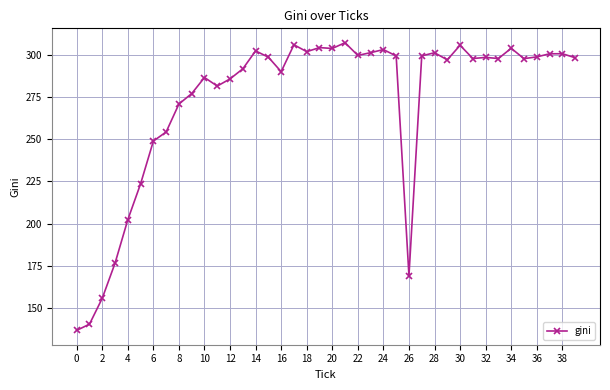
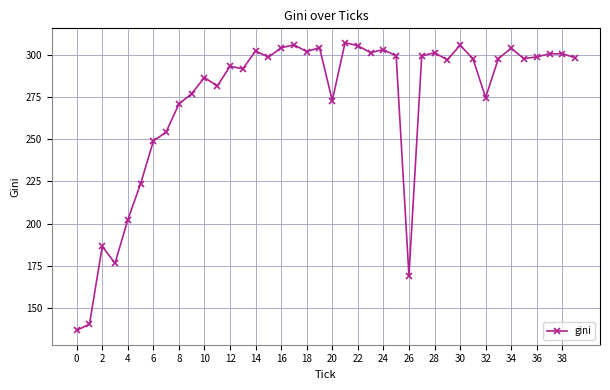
  {
    "0": 137,
-   "2": 156,
+   "2": 186,
    "4": 202,
    "6": 249,
    "8": 271,
    "10": 287,
-   "12": 286,
+   "12": 293,
    "14": 302,
-   "16": 290,
+   "16": 304,
    "18": 302,
-   "20": 304,
-   "22": 300,
+   "20": 273,
+   "22": 305,
    "24": 303,
    "26": 169,
    "28": 301,
    "30": 306,
-   "32": 298,
+   "32": 275,
    "34": 304,
    "36": 299,
    "38": 301
  }
